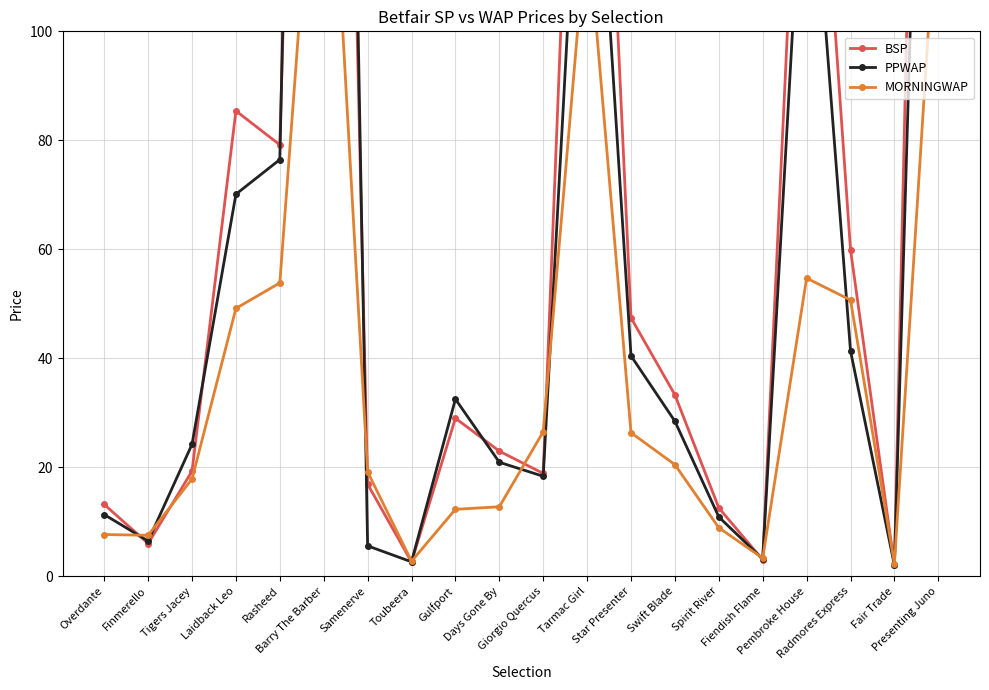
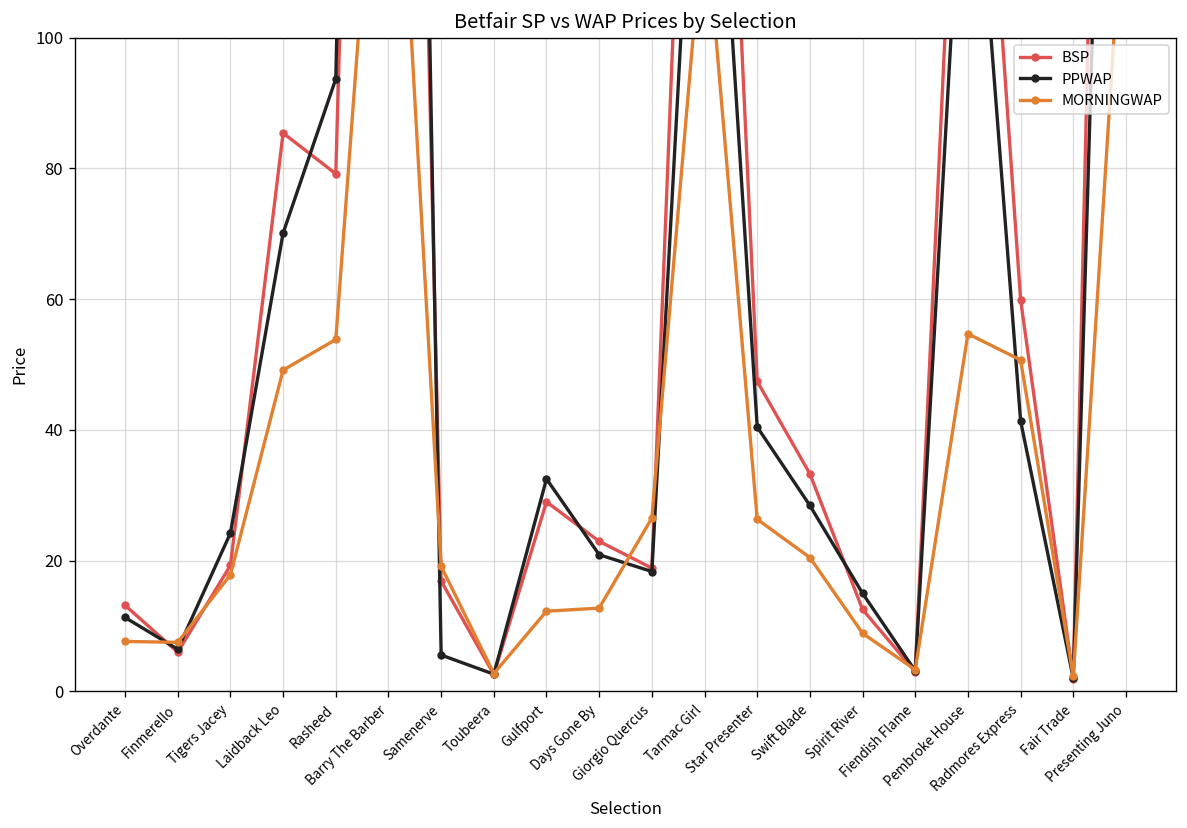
  {
    "PPWAP": {
      "Overdante": 11,
      "Tigers Jacey": 24,
      "Laidback Leo": 70,
-     "Rasheed": 76,
+     "Rasheed": 94,
      "Samenerve": 6,
      "Gulfport": 33,
      "Days Gone By": 21,
      "Giorgio Quercus": 18,
      "Star Presenter": 40,
      "Swift Blade": 28,
-     "Spirit River": 11,
+     "Spirit River": 15,
      "Radmores Express": 41
    }
  }
